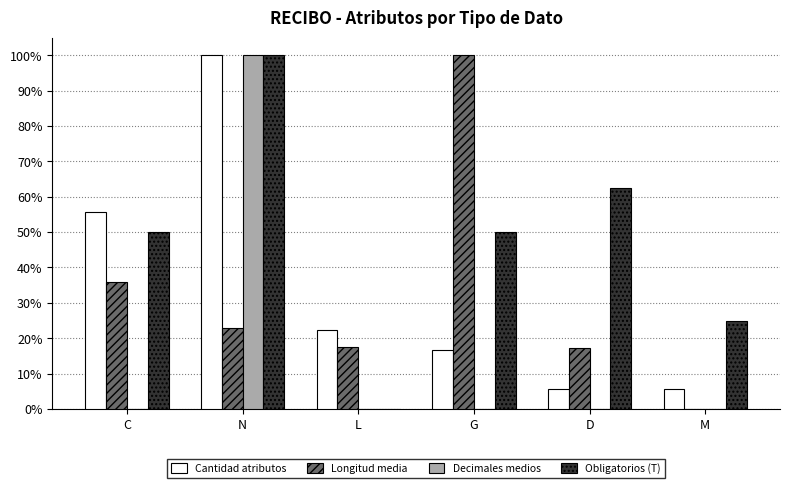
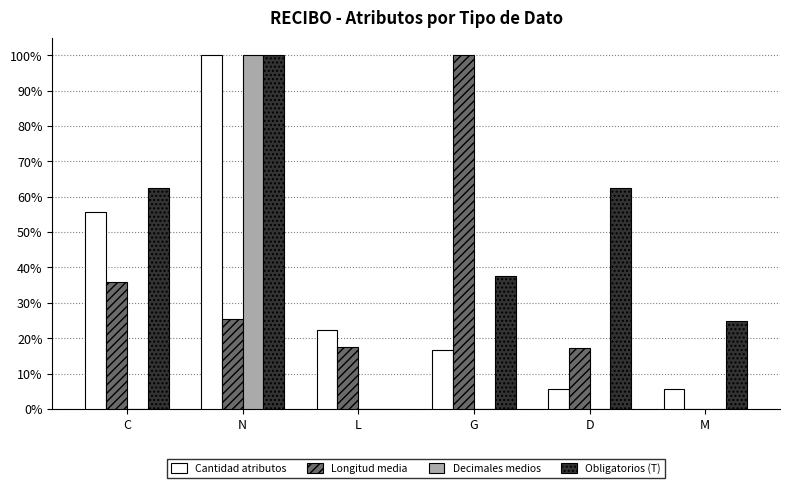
  {
    "Cantidad atributos": {
      "C": "56%",
      "N": "100%",
      "L": "22%",
      "G": "17%",
      "D": "6%",
      "M": "6%"
    },
    "Longitud media": {
      "C": "36%",
-     "N": "23%",
+     "N": "25%",
      "L": "18%",
      "G": "100%",
      "D": "17%",
      "M": "0%"
    },
    "Decimales medios": {
      "C": "0%",
      "N": "100%",
      "L": "0%",
      "G": "0%",
      "D": "0%",
      "M": "0%"
    },
    "Obligatorios (T)": {
-     "C": "50%",
+     "C": "63%",
      "N": "100%",
      "L": "0%",
-     "G": "50%",
+     "G": "38%",
      "D": "63%",
      "M": "25%"
    }
  }
